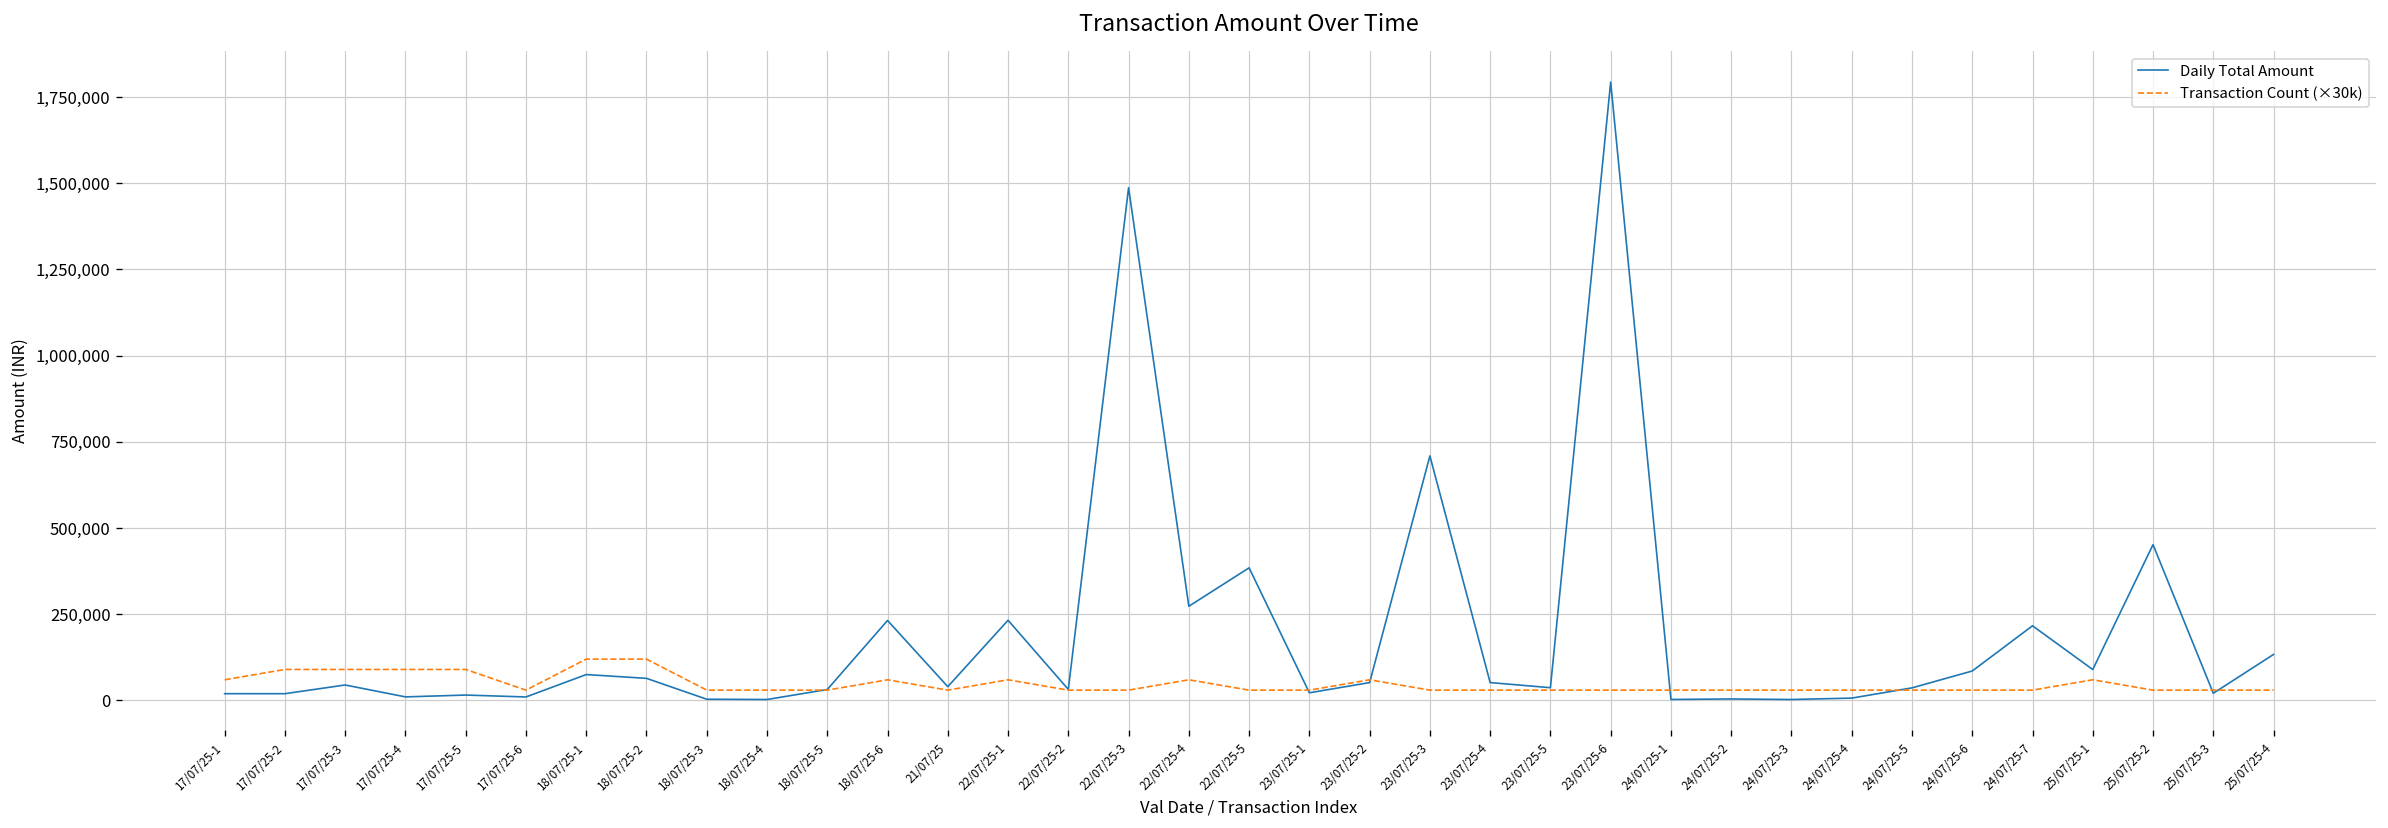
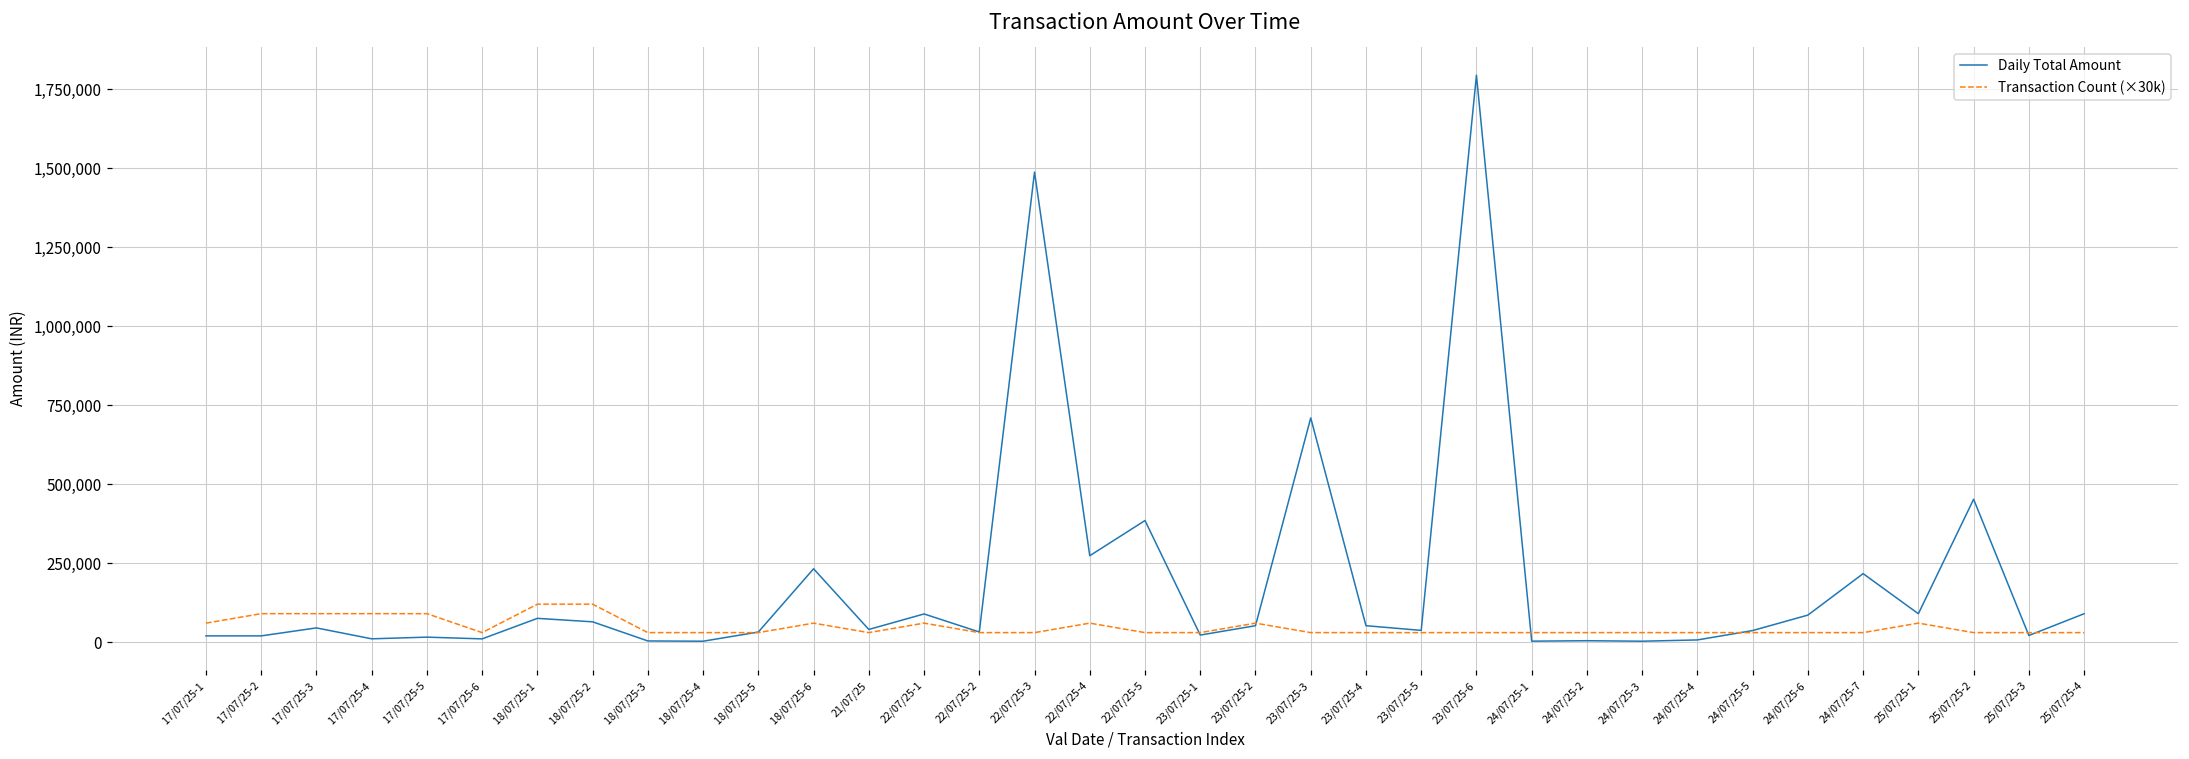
  {
    "Daily Total Amount": {
      "17/07/25-1": "20,000",
      "17/07/25-2": "20,000",
      "17/07/25-3": "40,000",
      "17/07/25-4": "10,000",
      "17/07/25-5": "20,000",
      "17/07/25-6": "10,000",
      "18/07/25-1": "80,000",
      "18/07/25-2": "60,000",
      "18/07/25-3": "0",
      "18/07/25-4": "0",
      "18/07/25-6": "230,000",
      "21/07/25": "40,000",
-     "22/07/25-1": "230,000",
+     "22/07/25-1": "90,000",
      "22/07/25-3": "1,490,000",
      "22/07/25-4": "270,000",
      "22/07/25-5": "380,000",
      "23/07/25-3": "710,000",
      "23/07/25-4": "50,000",
      "23/07/25-6": "1,790,000",
      "24/07/25-1": "0",
      "24/07/25-2": "0",
      "24/07/25-3": "0",
      "24/07/25-4": "10,000",
      "24/07/25-6": "90,000",
      "24/07/25-7": "220,000",
      "25/07/25-1": "90,000",
      "25/07/25-2": "450,000",
      "25/07/25-3": "20,000",
-     "25/07/25-4": "130,000"
+     "25/07/25-4": "90,000"
    },
    "Transaction Count (×30k)": {
      "17/07/25-1": "60,000",
      "17/07/25-2": "90,000",
      "17/07/25-3": "90,000",
      "17/07/25-4": "90,000",
      "17/07/25-5": "90,000",
      "17/07/25-6": "30,000",
      "18/07/25-1": "120,000",
      "18/07/25-2": "120,000",
      "18/07/25-3": "30,000",
      "18/07/25-4": "30,000",
      "18/07/25-6": "60,000",
      "21/07/25": "30,000",
      "22/07/25-1": "60,000",
      "22/07/25-3": "30,000",
      "22/07/25-4": "60,000",
      "22/07/25-5": "30,000",
      "23/07/25-3": "30,000",
      "23/07/25-4": "30,000",
      "23/07/25-6": "30,000",
      "24/07/25-1": "30,000",
      "24/07/25-2": "30,000",
      "24/07/25-3": "30,000",
      "24/07/25-4": "30,000",
      "24/07/25-6": "30,000",
      "24/07/25-7": "30,000",
      "25/07/25-1": "60,000",
      "25/07/25-2": "30,000",
      "25/07/25-3": "30,000",
      "25/07/25-4": "30,000"
    }
  }
